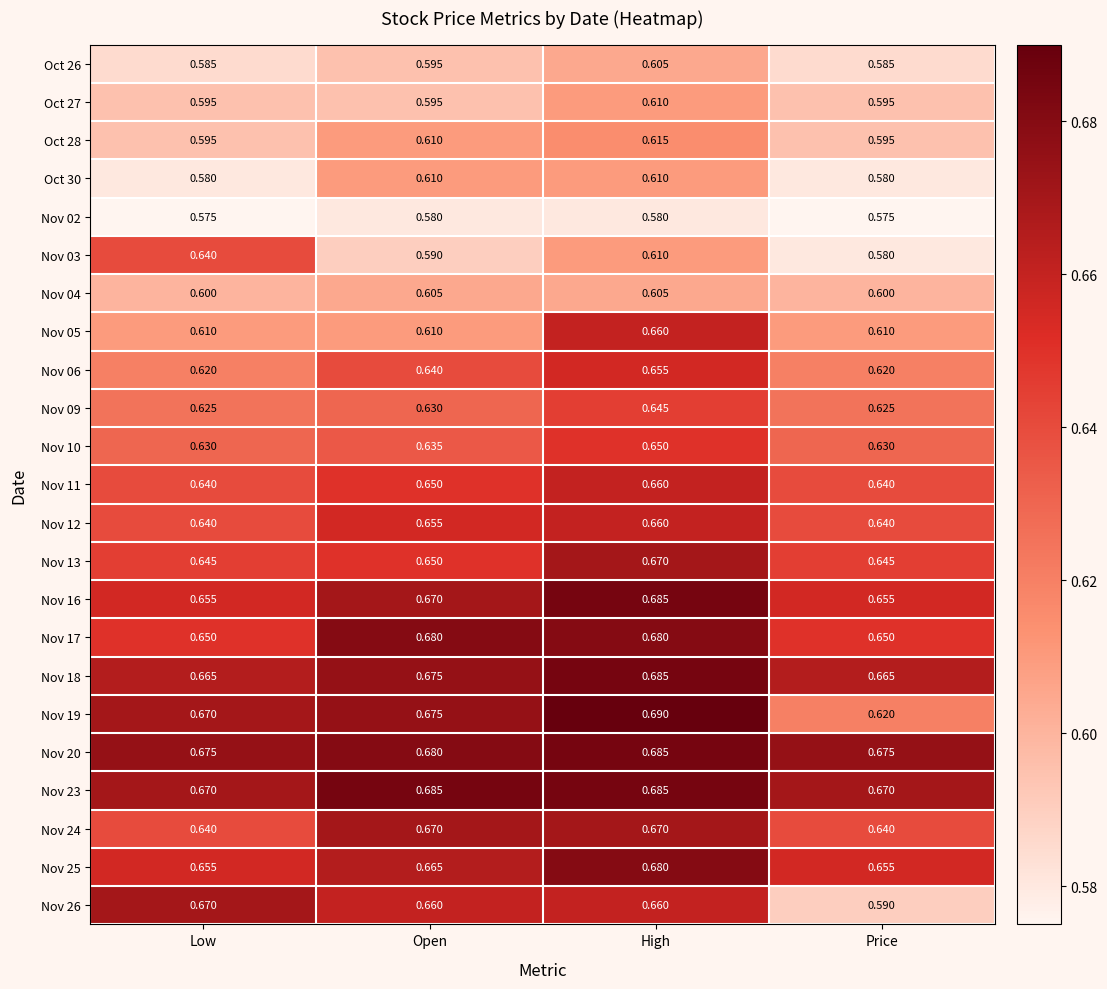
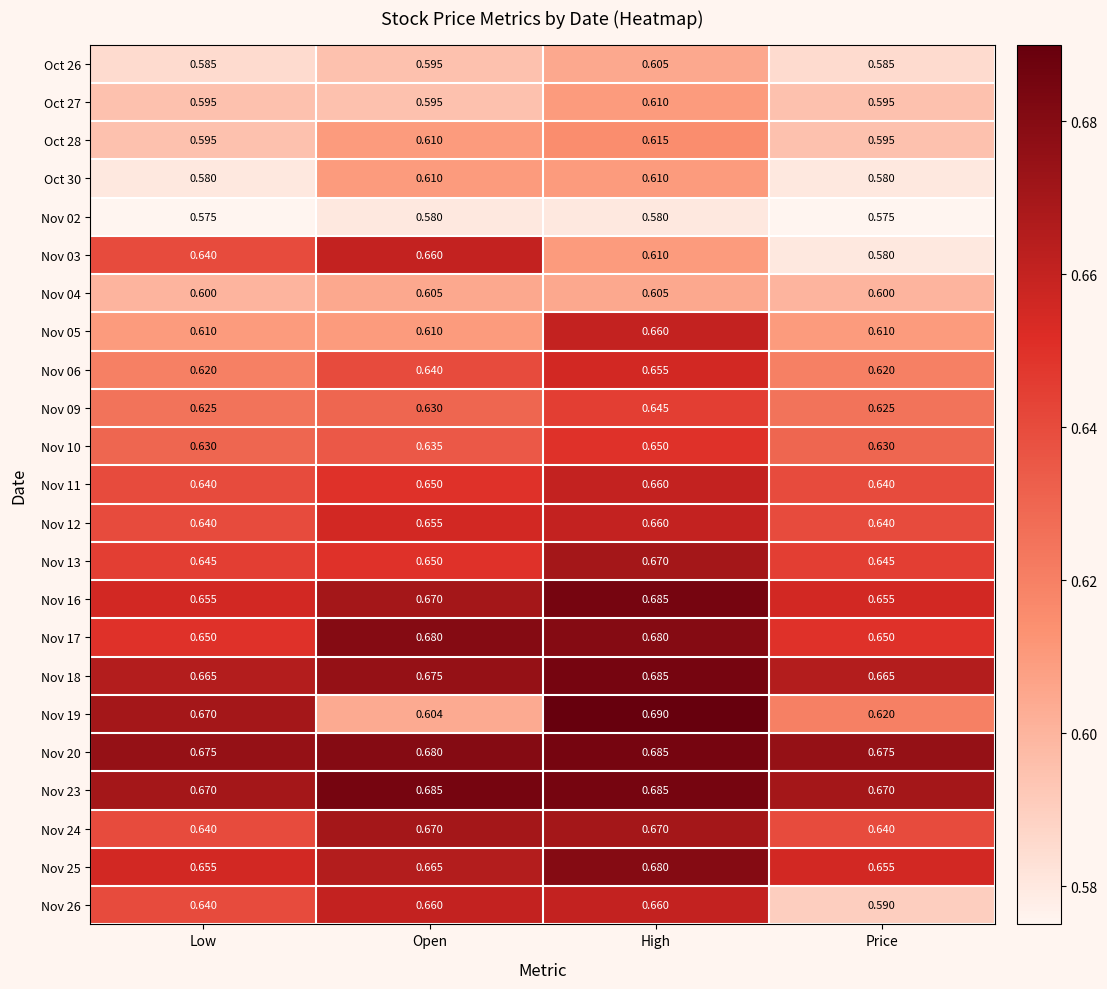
  {
    "Oct 26": {
      "Low": 0.585,
      "Open": 0.595,
      "High": 0.605,
      "Price": 0.585
    },
    "Oct 27": {
      "Low": 0.595,
      "Open": 0.595,
      "High": 0.610,
      "Price": 0.595
    },
    "Oct 28": {
      "Low": 0.595,
      "Open": 0.610,
      "High": 0.615,
      "Price": 0.595
    },
    "Oct 30": {
      "Low": 0.580,
      "Open": 0.610,
      "High": 0.610,
      "Price": 0.580
    },
    "Nov 02": {
      "Low": 0.575,
      "Open": 0.580,
      "High": 0.580,
      "Price": 0.575
    },
    "Nov 03": {
      "Low": 0.640,
-     "Open": 0.590,
+     "Open": 0.660,
      "High": 0.610,
      "Price": 0.580
    },
    "Nov 04": {
      "Low": 0.600,
      "Open": 0.605,
      "High": 0.605,
      "Price": 0.600
    },
    "Nov 05": {
      "Low": 0.610,
      "Open": 0.610,
      "High": 0.660,
      "Price": 0.610
    },
    "Nov 06": {
      "Low": 0.620,
      "Open": 0.640,
      "High": 0.655,
      "Price": 0.620
    },
    "Nov 09": {
      "Low": 0.625,
      "Open": 0.630,
      "High": 0.645,
      "Price": 0.625
    },
    "Nov 10": {
      "Low": 0.630,
      "Open": 0.635,
      "High": 0.650,
      "Price": 0.630
    },
    "Nov 11": {
      "Low": 0.640,
      "Open": 0.650,
      "High": 0.660,
      "Price": 0.640
    },
    "Nov 12": {
      "Low": 0.640,
      "Open": 0.655,
      "High": 0.660,
      "Price": 0.640
    },
    "Nov 13": {
      "Low": 0.645,
      "Open": 0.650,
      "High": 0.670,
      "Price": 0.645
    },
    "Nov 16": {
      "Low": 0.655,
      "Open": 0.670,
      "High": 0.685,
      "Price": 0.655
    },
    "Nov 17": {
      "Low": 0.650,
      "Open": 0.680,
      "High": 0.680,
      "Price": 0.650
    },
    "Nov 18": {
      "Low": 0.665,
      "Open": 0.675,
      "High": 0.685,
      "Price": 0.665
    },
    "Nov 19": {
      "Low": 0.670,
-     "Open": 0.675,
+     "Open": 0.604,
      "High": 0.690,
      "Price": 0.620
    },
    "Nov 20": {
      "Low": 0.675,
      "Open": 0.680,
      "High": 0.685,
      "Price": 0.675
    },
    "Nov 23": {
      "Low": 0.670,
      "Open": 0.685,
      "High": 0.685,
      "Price": 0.670
    },
    "Nov 24": {
      "Low": 0.640,
      "Open": 0.670,
      "High": 0.670,
      "Price": 0.640
    },
    "Nov 25": {
      "Low": 0.655,
      "Open": 0.665,
      "High": 0.680,
      "Price": 0.655
    },
    "Nov 26": {
-     "Low": 0.670,
+     "Low": 0.640,
      "Open": 0.660,
      "High": 0.660,
      "Price": 0.590
    }
  }
